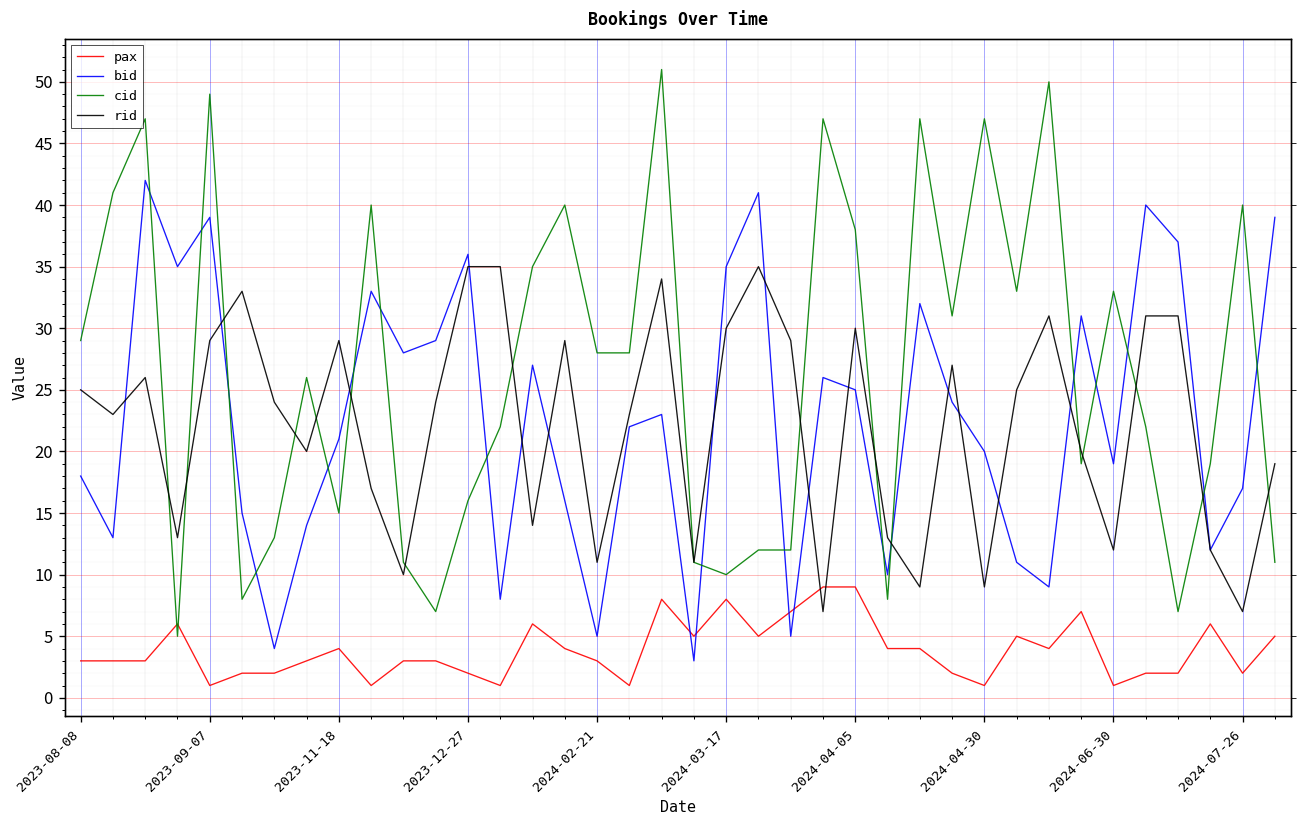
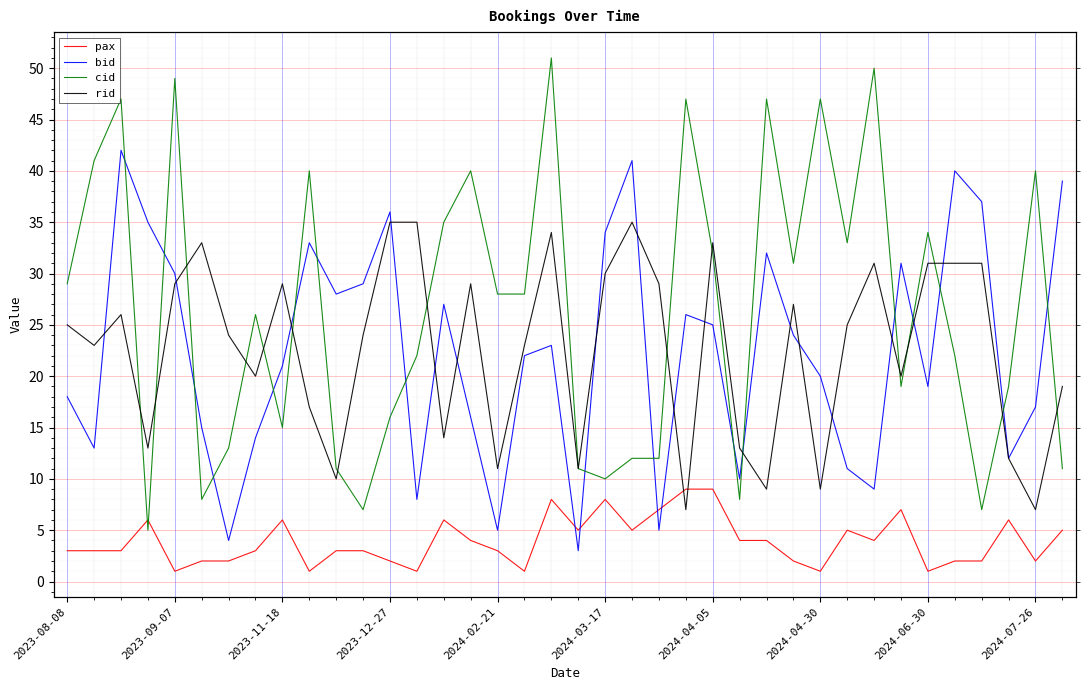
  {
    "pax": {
      "2023-08-08": 3,
      "2023-09-07": 1,
-     "2023-11-18": 4,
+     "2023-11-18": 6,
      "2023-12-27": 2,
      "2024-02-21": 3,
      "2024-03-17": 8,
      "2024-04-05": 9,
      "2024-04-30": 1,
      "2024-06-30": 1,
      "2024-07-26": 2
    },
    "bid": {
      "2023-08-08": 18.0,
-     "2023-09-07": 39.0,
+     "2023-09-07": 30.0,
      "2023-11-18": 21.0,
      "2023-12-27": 36.0,
      "2024-02-21": 5.0,
-     "2024-03-17": 35.0,
+     "2024-03-17": 34.0,
      "2024-04-05": 25.0,
      "2024-04-30": 20.0,
      "2024-06-30": 19.0,
      "2024-07-26": 17.0
    },
    "cid": {
      "2023-08-08": 29.0,
      "2023-09-07": 49.0,
      "2023-11-18": 15.0,
      "2023-12-27": 16.0,
      "2024-02-21": 28.0,
      "2024-03-17": 10.0,
-     "2024-04-05": 38.0,
+     "2024-04-05": 32.0,
      "2024-04-30": 47.0,
-     "2024-06-30": 33.0,
+     "2024-06-30": 34.0,
      "2024-07-26": 40.0
    },
    "rid": {
      "2023-08-08": 25.0,
      "2023-09-07": 29.0,
      "2023-11-18": 29.0,
      "2023-12-27": 35.0,
      "2024-02-21": 11.0,
      "2024-03-17": 30.0,
-     "2024-04-05": 30.0,
+     "2024-04-05": 33.0,
      "2024-04-30": 9.0,
-     "2024-06-30": 12.0,
+     "2024-06-30": 31.0,
      "2024-07-26": 7.0
    }
  }
